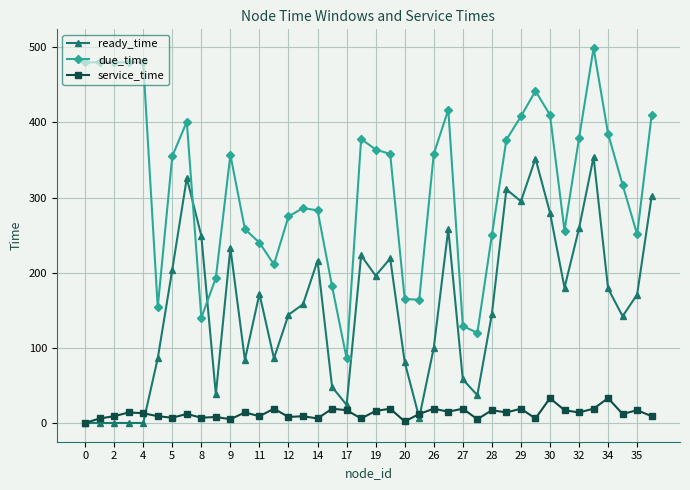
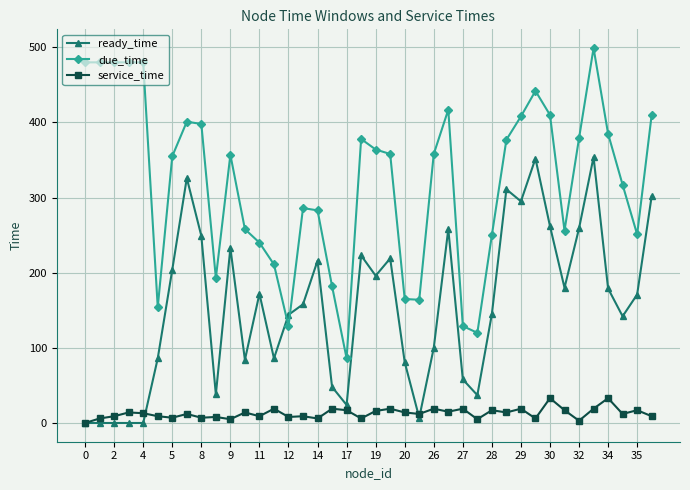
  {
    "ready_time": {
      "2": 0,
      "4": 0,
      "8": 250,
      "12": 140,
      "14": 220,
      "20": 80,
      "26": 100,
      "28": 150,
-     "30": 280,
+     "30": 260,
      "32": 260,
      "34": 180
    },
    "due_time": {
-     "8": 140,
-     "12": 280,
+     "8": 400,
+     "12": 130,
      "14": 280,
      "20": 170,
      "26": 360,
      "28": 250,
      "30": 410,
      "32": 380,
      "34": 390
    },
    "service_time": {
      "2": 10,
      "4": 10,
      "8": 10,
      "12": 10,
      "14": 10,
-     "20": 0,
+     "20": 10,
      "26": 20,
      "28": 20,
      "30": 30,
-     "32": 10,
+     "32": 0,
      "34": 30
    }
  }
